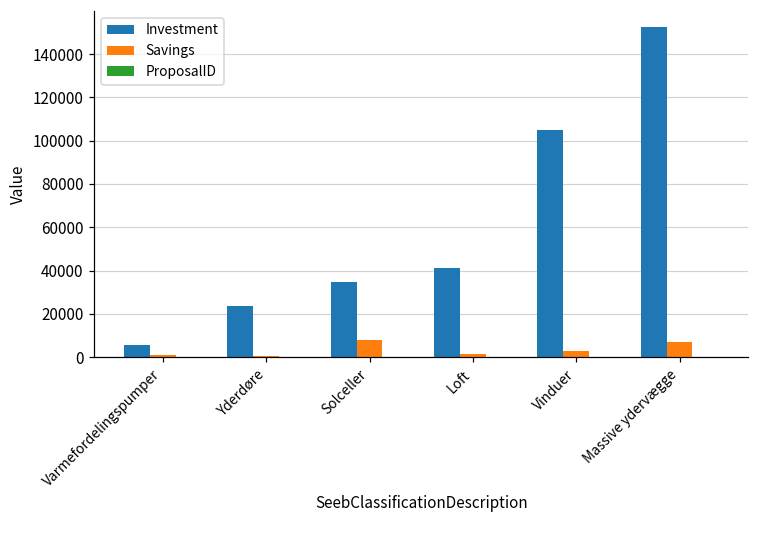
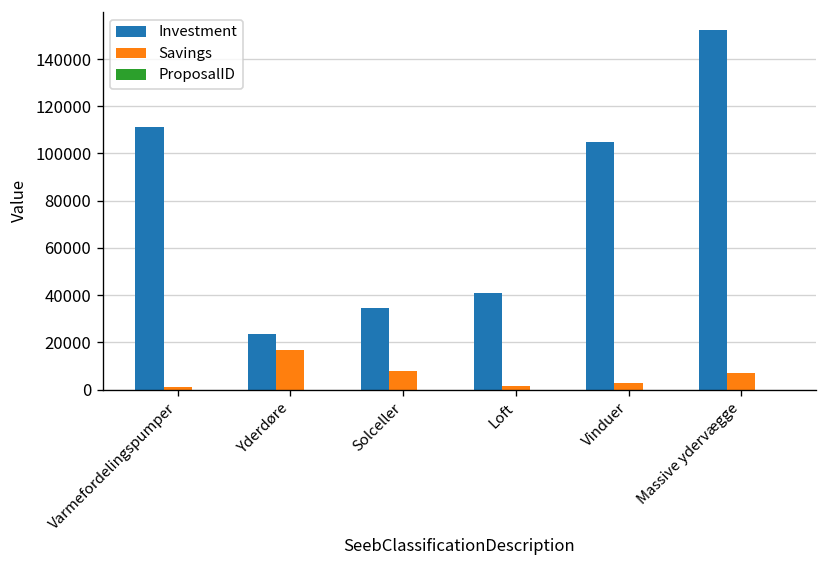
  {
    "Investment": {
-     "Varmefordelingspumper": 6000,
+     "Varmefordelingspumper": 111000,
      "Yderdøre": 24000,
      "Solceller": 35000,
      "Loft": 41000,
      "Vinduer": 105000,
      "Massive ydervægge": 152000
    },
    "Savings": {
-     "Yderdøre": 1000,
+     "Yderdøre": 17000,
      "Solceller": 8000,
      "Loft": 1000,
      "Vinduer": 3000,
      "Massive ydervægge": 7000
    },
    "ProposalID": {
      "Loft": 0
    }
  }
